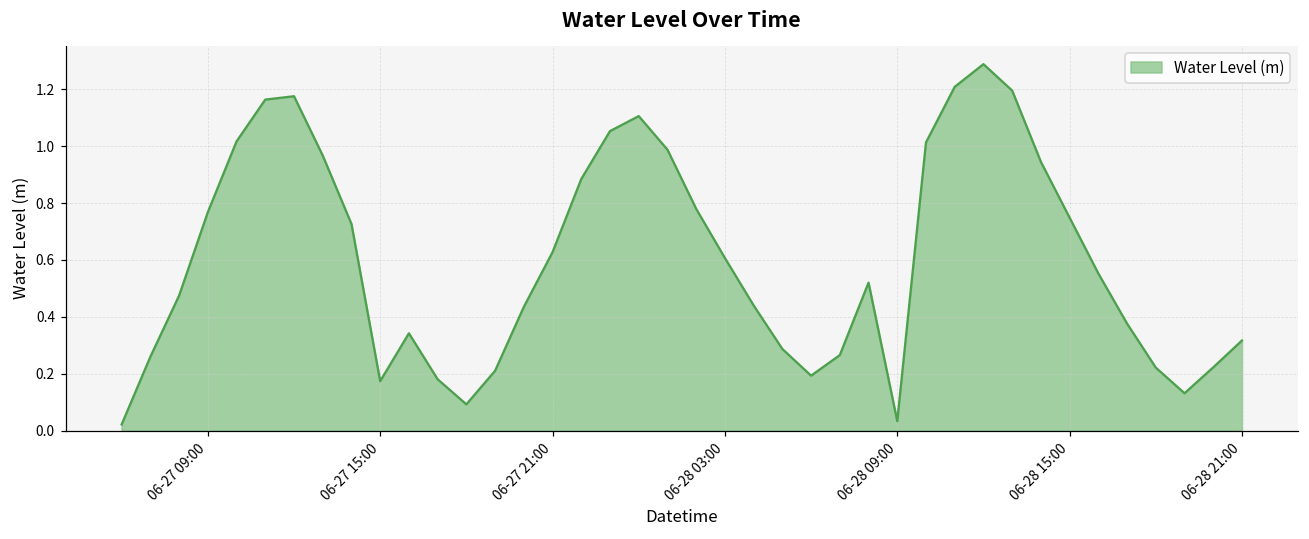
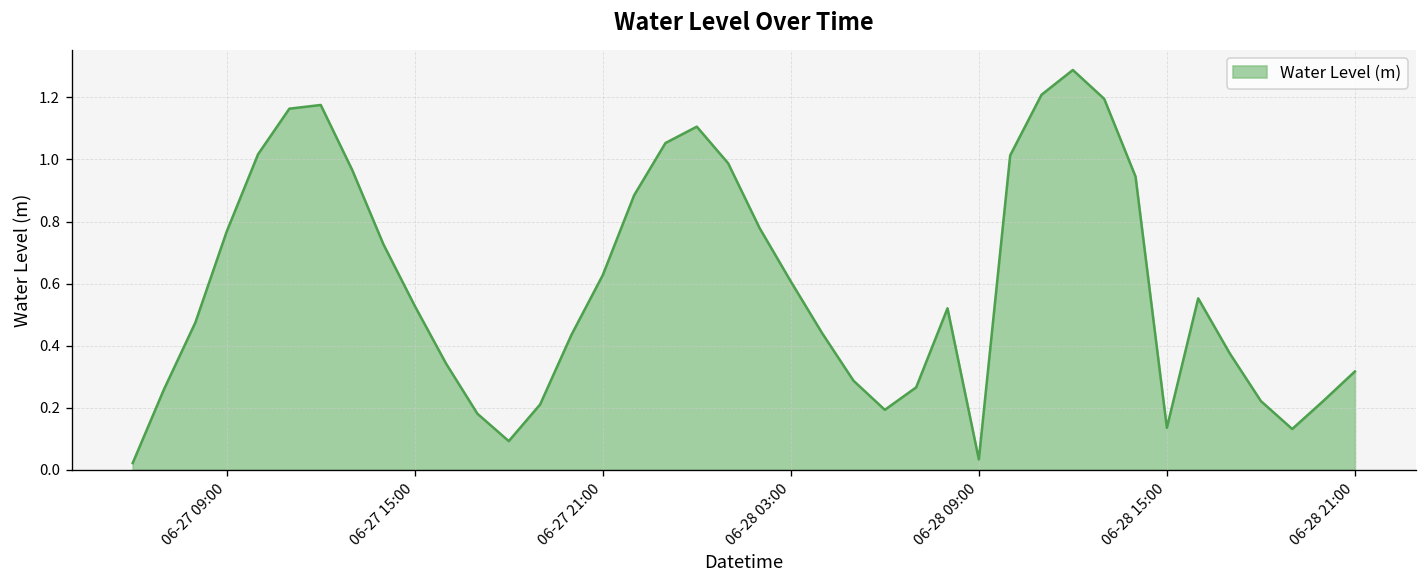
  {
    "06-27 09:00": 0.77,
-   "06-27 15:00": 0.17,
+   "06-27 15:00": 0.53,
    "06-27 21:00": 0.63,
    "06-28 03:00": 0.61,
    "06-28 09:00": 0.03,
-   "06-28 15:00": 0.75,
+   "06-28 15:00": 0.14,
    "06-28 21:00": 0.32
  }
